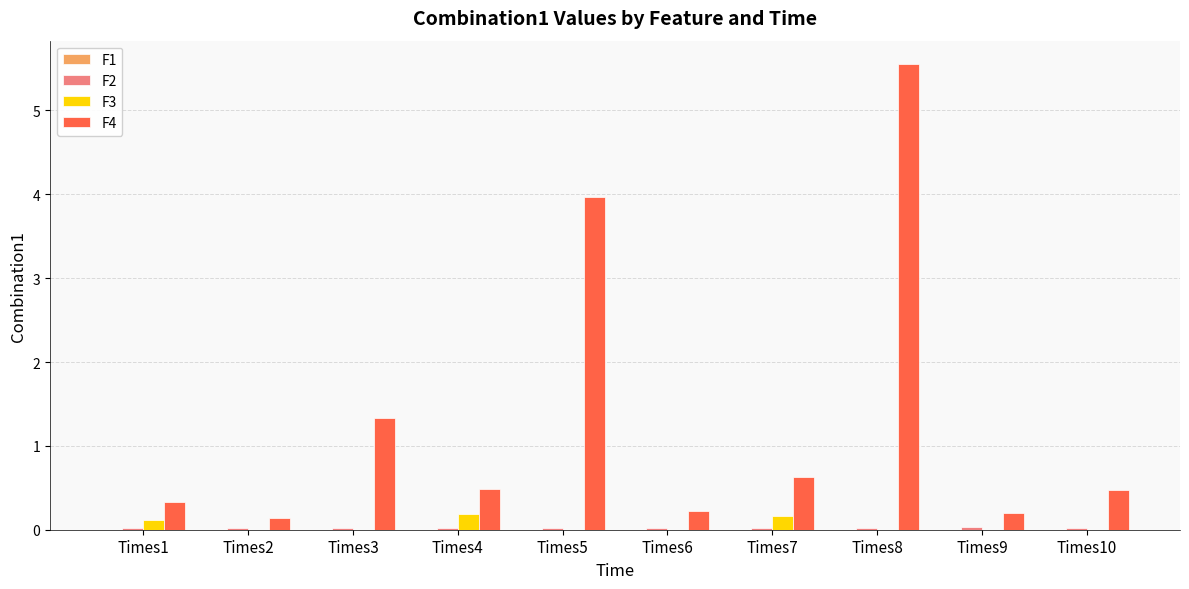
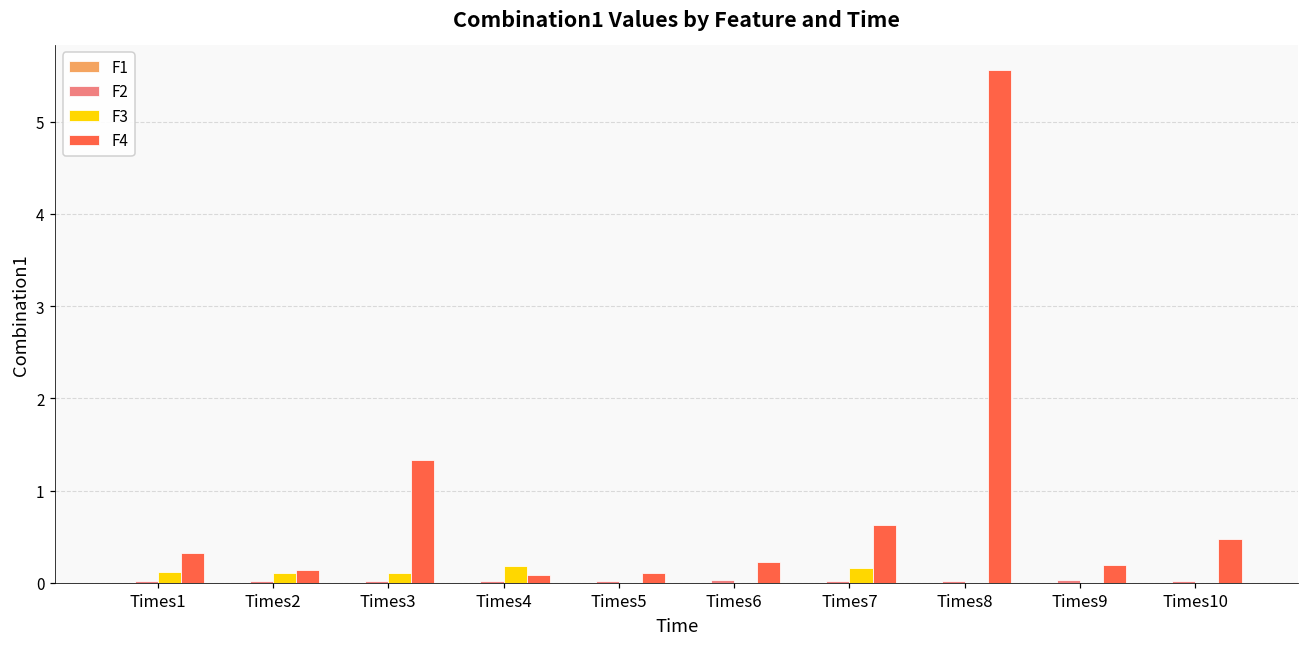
  {
    "F3": {
      "Times1": 0.1,
-     "Times2": 0.0,
-     "Times3": 0.0,
+     "Times2": 0.1,
+     "Times3": 0.1,
      "Times4": 0.2,
      "Times7": 0.2
    },
    "F4": {
      "Times1": 0.3,
      "Times2": 0.1,
      "Times3": 1.3,
-     "Times4": 0.5,
-     "Times5": 4.0,
+     "Times4": 0.1,
+     "Times5": 0.1,
      "Times6": 0.2,
      "Times7": 0.6,
      "Times8": 5.6,
      "Times9": 0.2,
      "Times10": 0.5
    }
  }
